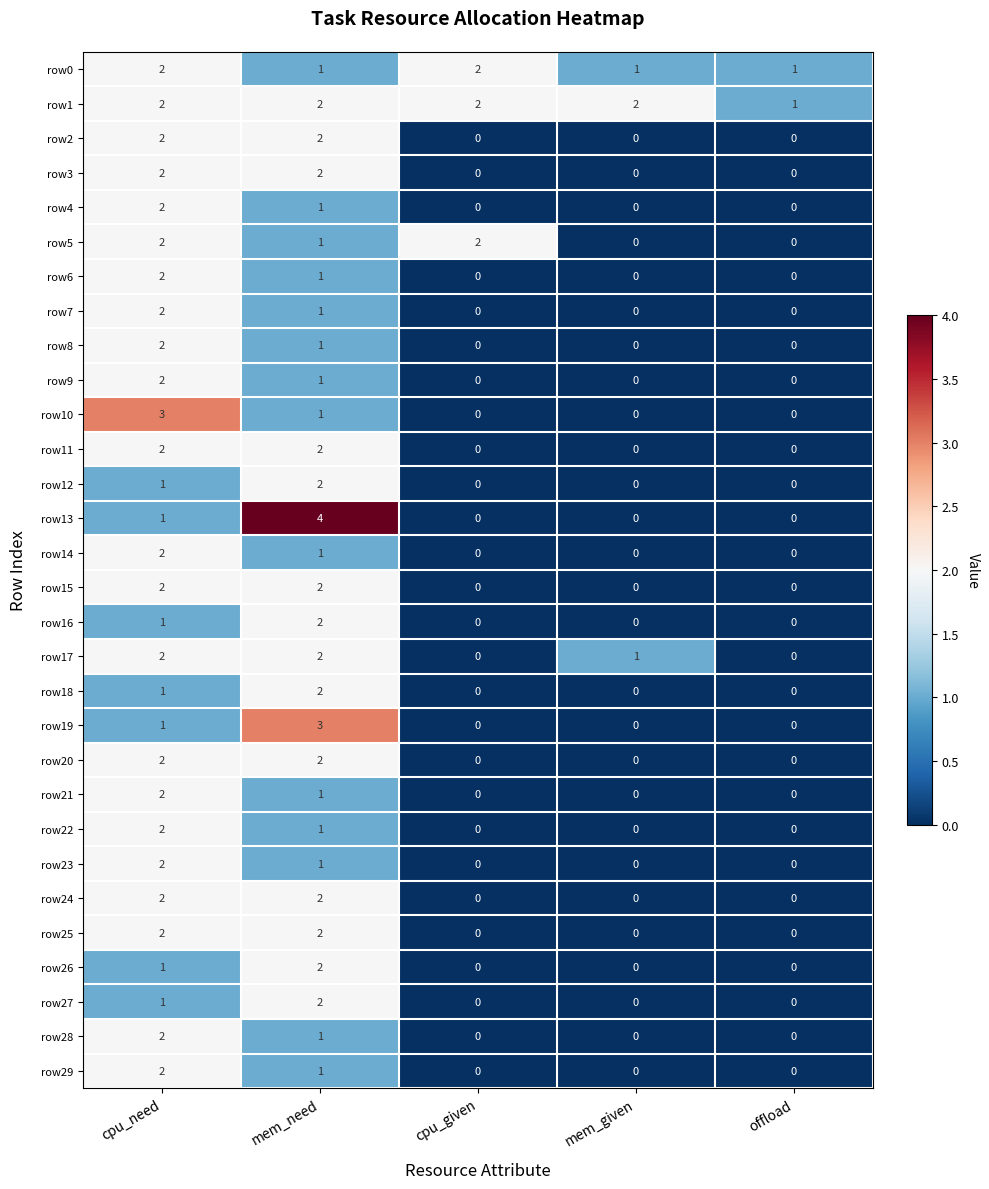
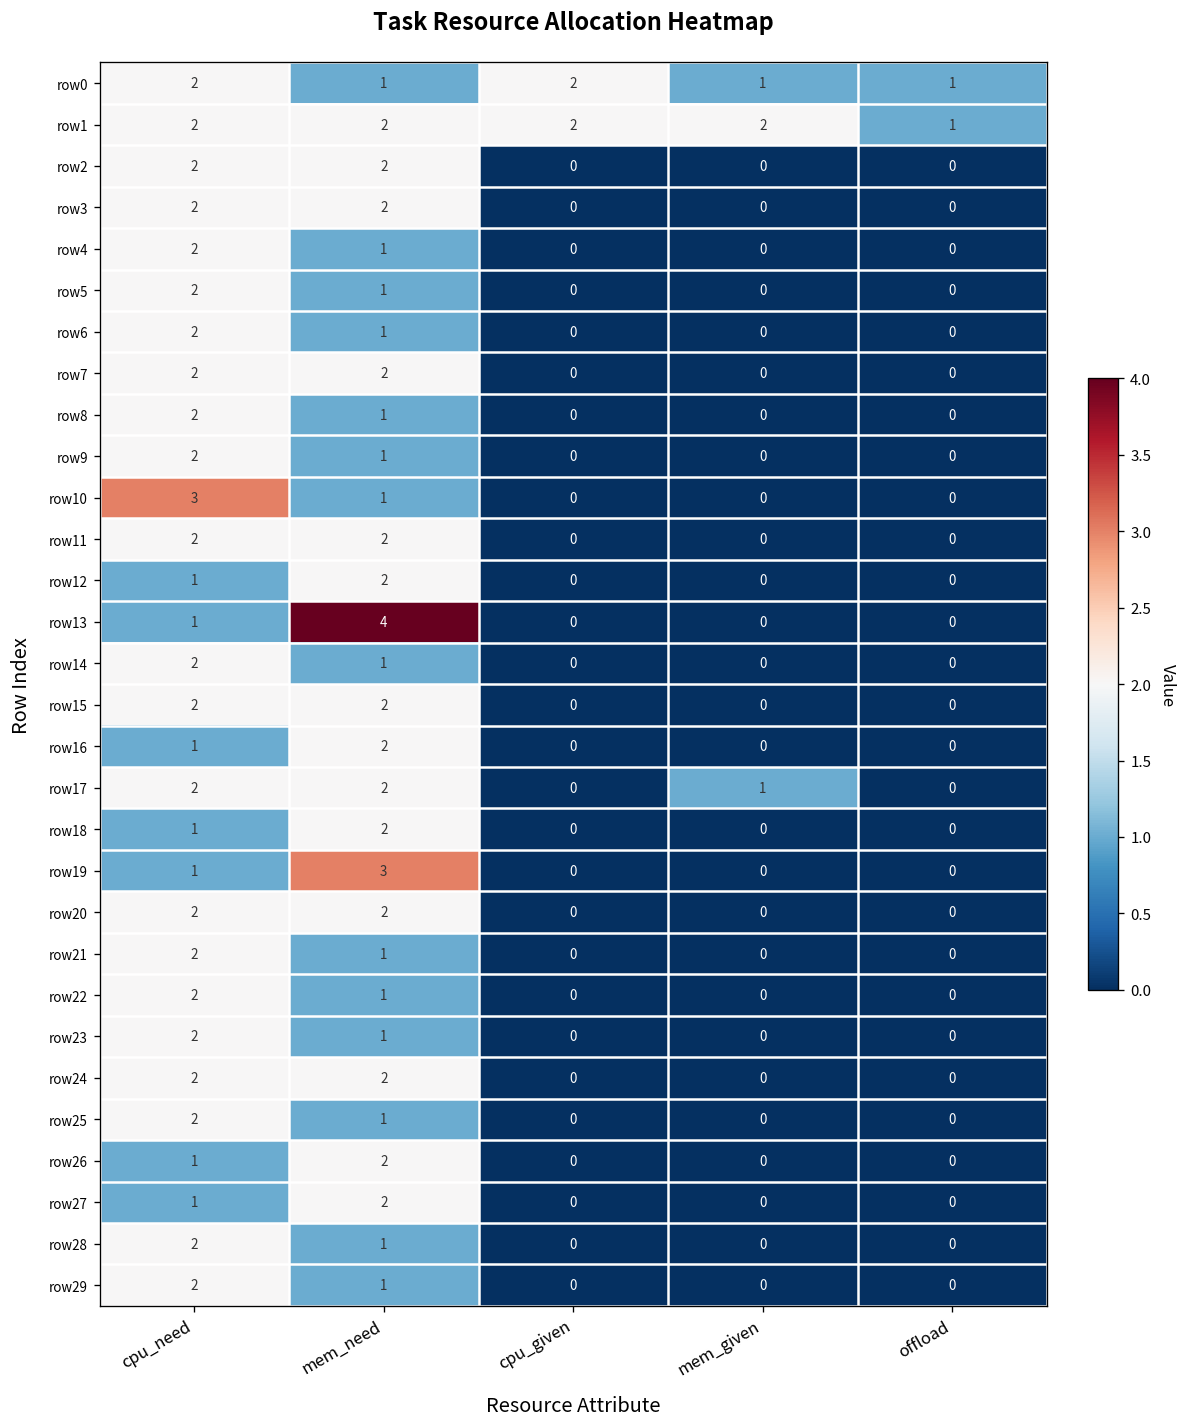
  {
    "row0": {
      "cpu_need": 2,
      "mem_need": 1,
      "cpu_given": 2,
      "mem_given": 1,
      "offload": 1
    },
    "row1": {
      "cpu_need": 2,
      "mem_need": 2,
      "cpu_given": 2,
      "mem_given": 2,
      "offload": 1
    },
    "row2": {
      "cpu_need": 2,
      "mem_need": 2,
      "cpu_given": 0,
      "mem_given": 0,
      "offload": 0
    },
    "row3": {
      "cpu_need": 2,
      "mem_need": 2,
      "cpu_given": 0,
      "mem_given": 0,
      "offload": 0
    },
    "row4": {
      "cpu_need": 2,
      "mem_need": 1,
      "cpu_given": 0,
      "mem_given": 0,
      "offload": 0
    },
    "row5": {
      "cpu_need": 2,
      "mem_need": 1,
-     "cpu_given": 2,
+     "cpu_given": 0,
      "mem_given": 0,
      "offload": 0
    },
    "row6": {
      "cpu_need": 2,
      "mem_need": 1,
      "cpu_given": 0,
      "mem_given": 0,
      "offload": 0
    },
    "row7": {
      "cpu_need": 2,
-     "mem_need": 1,
+     "mem_need": 2,
      "cpu_given": 0,
      "mem_given": 0,
      "offload": 0
    },
    "row8": {
      "cpu_need": 2,
      "mem_need": 1,
      "cpu_given": 0,
      "mem_given": 0,
      "offload": 0
    },
    "row9": {
      "cpu_need": 2,
      "mem_need": 1,
      "cpu_given": 0,
      "mem_given": 0,
      "offload": 0
    },
    "row10": {
      "cpu_need": 3,
      "mem_need": 1,
      "cpu_given": 0,
      "mem_given": 0,
      "offload": 0
    },
    "row11": {
      "cpu_need": 2,
      "mem_need": 2,
      "cpu_given": 0,
      "mem_given": 0,
      "offload": 0
    },
    "row12": {
      "cpu_need": 1,
      "mem_need": 2,
      "cpu_given": 0,
      "mem_given": 0,
      "offload": 0
    },
    "row13": {
      "cpu_need": 1,
      "mem_need": 4,
      "cpu_given": 0,
      "mem_given": 0,
      "offload": 0
    },
    "row14": {
      "cpu_need": 2,
      "mem_need": 1,
      "cpu_given": 0,
      "mem_given": 0,
      "offload": 0
    },
    "row15": {
      "cpu_need": 2,
      "mem_need": 2,
      "cpu_given": 0,
      "mem_given": 0,
      "offload": 0
    },
    "row16": {
      "cpu_need": 1,
      "mem_need": 2,
      "cpu_given": 0,
      "mem_given": 0,
      "offload": 0
    },
    "row17": {
      "cpu_need": 2,
      "mem_need": 2,
      "cpu_given": 0,
      "mem_given": 1,
      "offload": 0
    },
    "row18": {
      "cpu_need": 1,
      "mem_need": 2,
      "cpu_given": 0,
      "mem_given": 0,
      "offload": 0
    },
    "row19": {
      "cpu_need": 1,
      "mem_need": 3,
      "cpu_given": 0,
      "mem_given": 0,
      "offload": 0
    },
    "row20": {
      "cpu_need": 2,
      "mem_need": 2,
      "cpu_given": 0,
      "mem_given": 0,
      "offload": 0
    },
    "row21": {
      "cpu_need": 2,
      "mem_need": 1,
      "cpu_given": 0,
      "mem_given": 0,
      "offload": 0
    },
    "row22": {
      "cpu_need": 2,
      "mem_need": 1,
      "cpu_given": 0,
      "mem_given": 0,
      "offload": 0
    },
    "row23": {
      "cpu_need": 2,
      "mem_need": 1,
      "cpu_given": 0,
      "mem_given": 0,
      "offload": 0
    },
    "row24": {
      "cpu_need": 2,
      "mem_need": 2,
      "cpu_given": 0,
      "mem_given": 0,
      "offload": 0
    },
    "row25": {
      "cpu_need": 2,
-     "mem_need": 2,
+     "mem_need": 1,
      "cpu_given": 0,
      "mem_given": 0,
      "offload": 0
    },
    "row26": {
      "cpu_need": 1,
      "mem_need": 2,
      "cpu_given": 0,
      "mem_given": 0,
      "offload": 0
    },
    "row27": {
      "cpu_need": 1,
      "mem_need": 2,
      "cpu_given": 0,
      "mem_given": 0,
      "offload": 0
    },
    "row28": {
      "cpu_need": 2,
      "mem_need": 1,
      "cpu_given": 0,
      "mem_given": 0,
      "offload": 0
    },
    "row29": {
      "cpu_need": 2,
      "mem_need": 1,
      "cpu_given": 0,
      "mem_given": 0,
      "offload": 0
    }
  }
